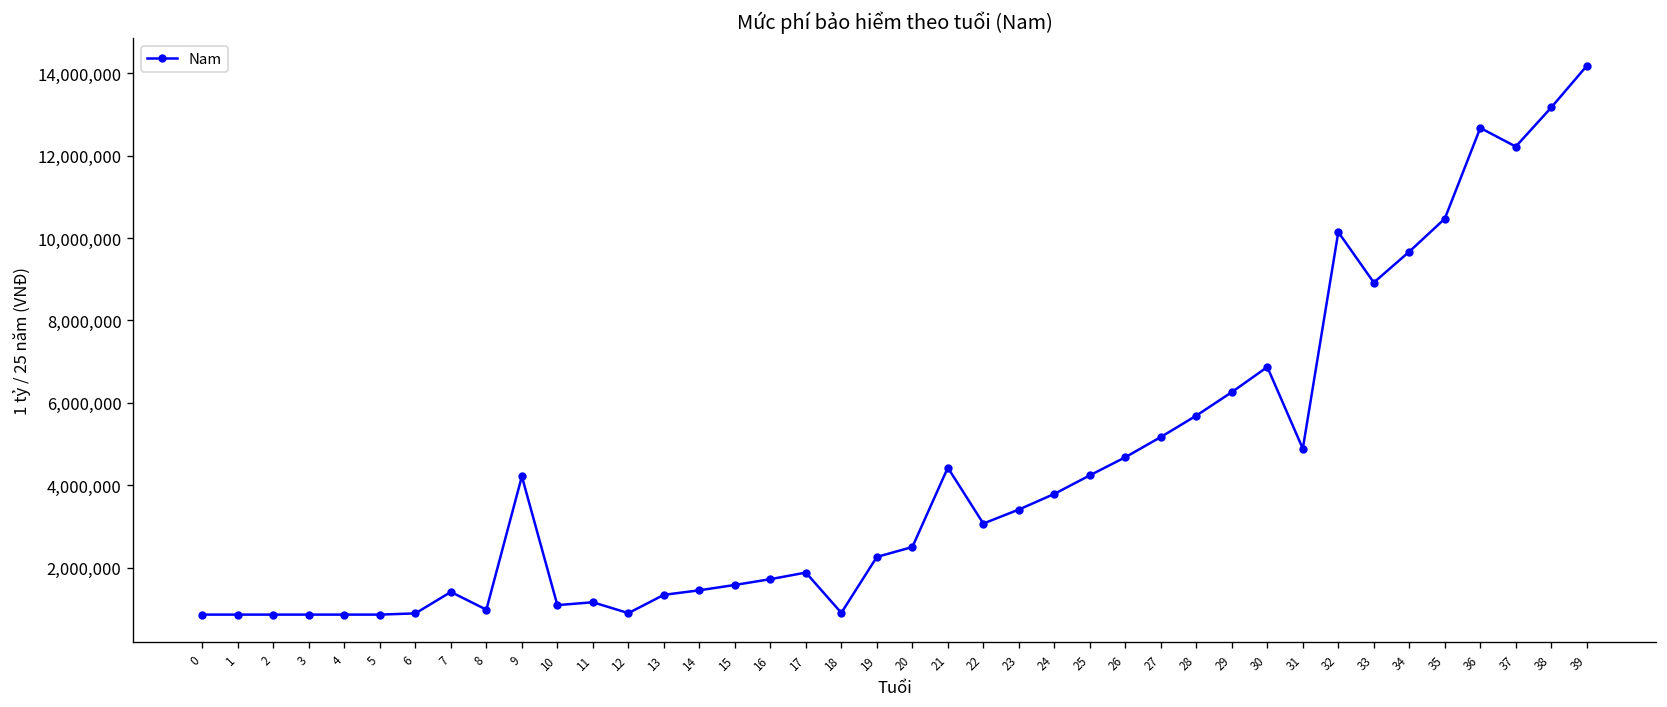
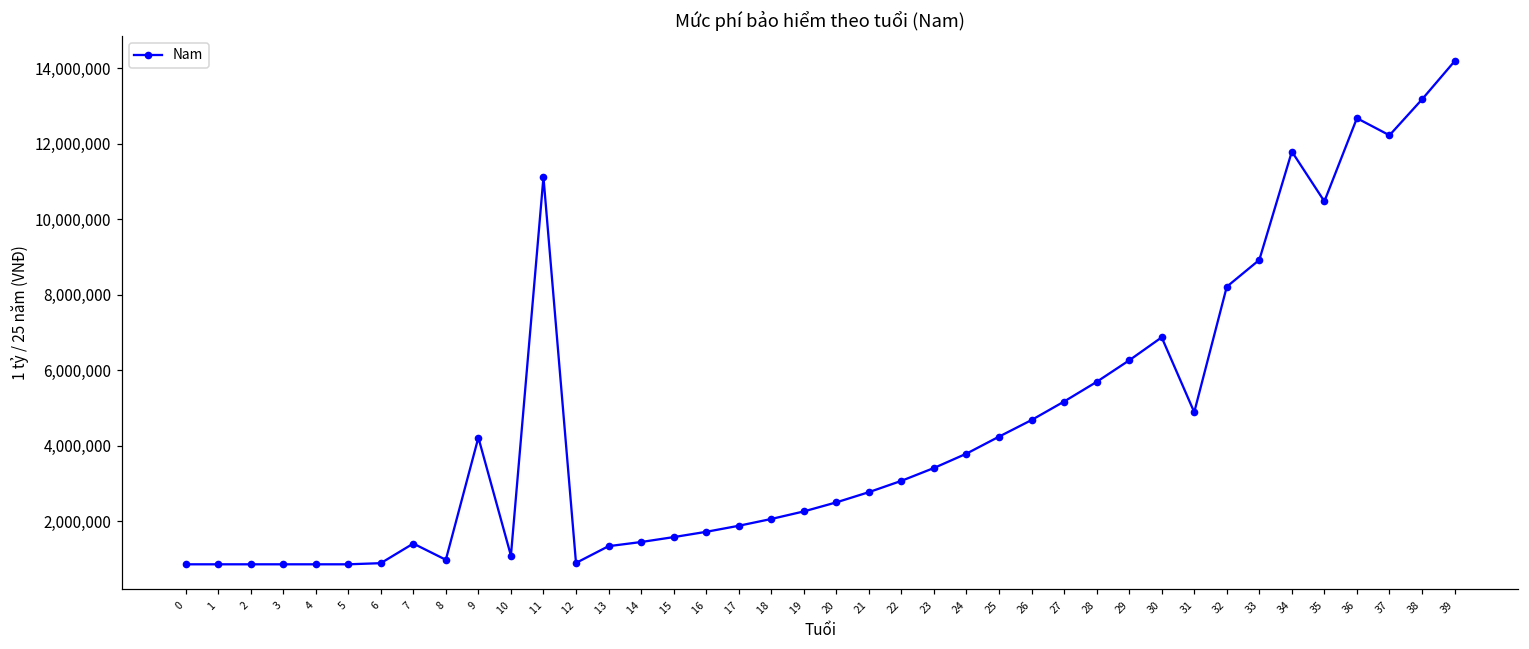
  {
    "0": "900,000",
    "1": "900,000",
    "2": "900,000",
    "3": "900,000",
    "4": "900,000",
    "5": "900,000",
    "6": "900,000",
    "7": "1,400,000",
    "8": "1,000,000",
    "9": "4,200,000",
    "10": "1,100,000",
-   "11": "1,200,000",
+   "11": "11,100,000",
    "12": "900,000",
    "13": "1,300,000",
    "14": "1,500,000",
    "15": "1,600,000",
    "16": "1,700,000",
    "17": "1,900,000",
-   "18": "900,000",
+   "18": "2,100,000",
    "19": "2,300,000",
    "20": "2,500,000",
-   "21": "4,400,000",
+   "21": "2,800,000",
    "22": "3,100,000",
    "23": "3,400,000",
    "24": "3,800,000",
    "25": "4,200,000",
    "26": "4,700,000",
    "27": "5,200,000",
    "28": "5,700,000",
    "29": "6,300,000",
    "30": "6,900,000",
    "31": "4,900,000",
-   "32": "10,100,000",
+   "32": "8,200,000",
    "33": "8,900,000",
-   "34": "9,700,000",
+   "34": "11,800,000",
    "35": "10,500,000",
    "36": "12,700,000",
    "37": "12,200,000",
    "38": "13,200,000",
    "39": "14,200,000"
  }
